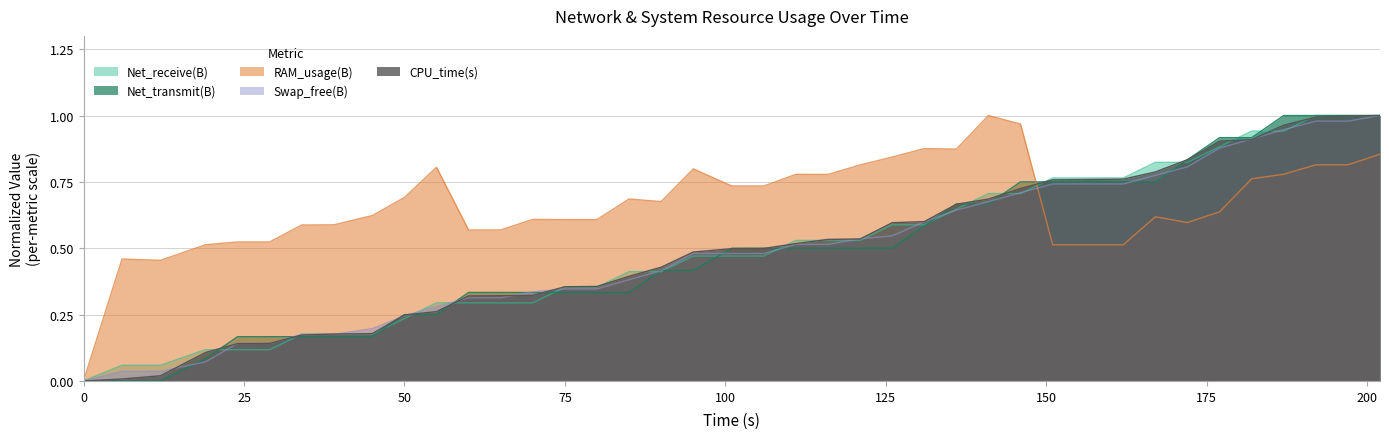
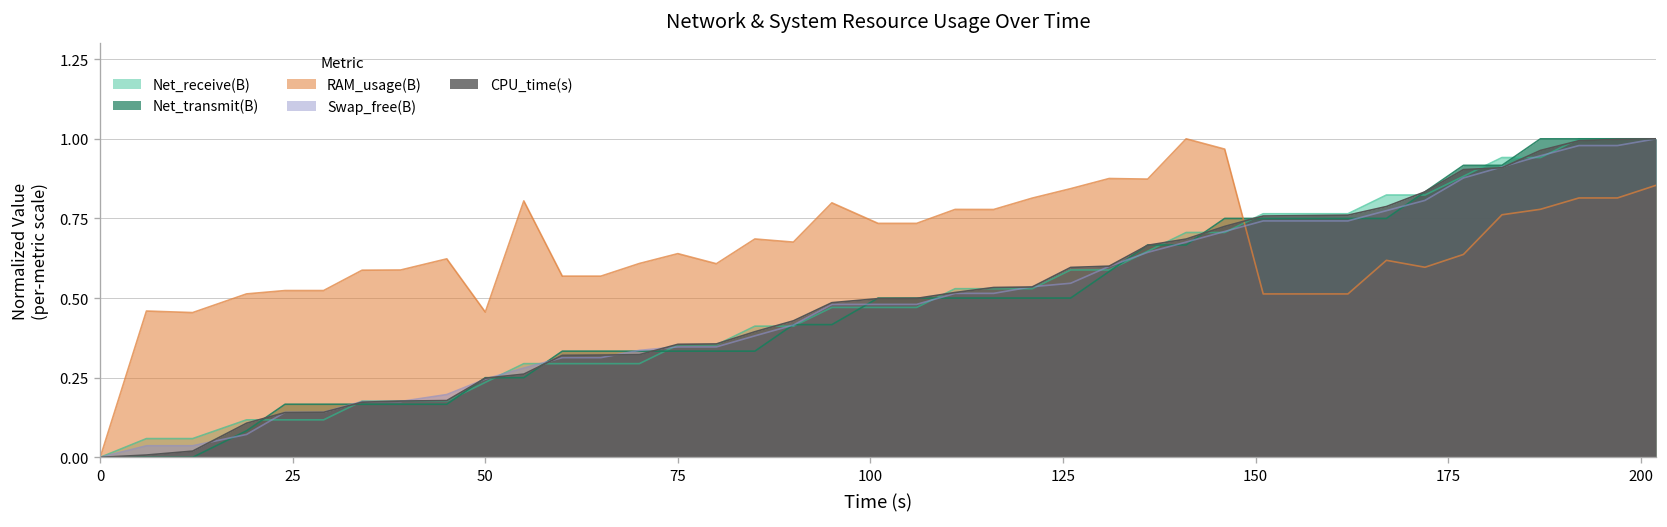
  {
    "Net_receive(B)": {
      "50": 0.24
    },
    "Net_transmit(B)": {
      "75": 0.33
    },
    "RAM_usage(B)": {
-     "50": 0.69,
-     "75": 0.61
+     "50": 0.46,
+     "75": 0.64
    }
  }
